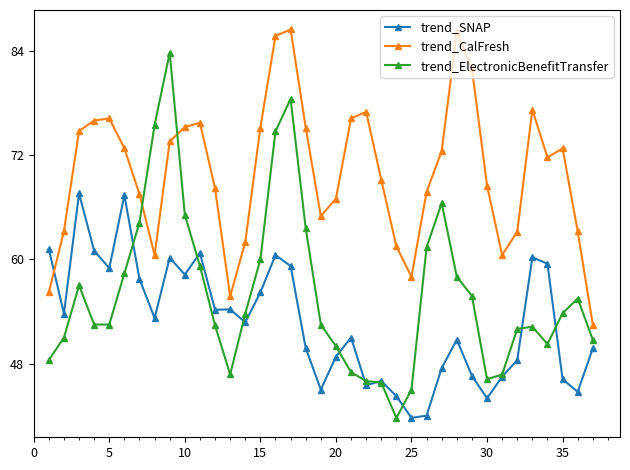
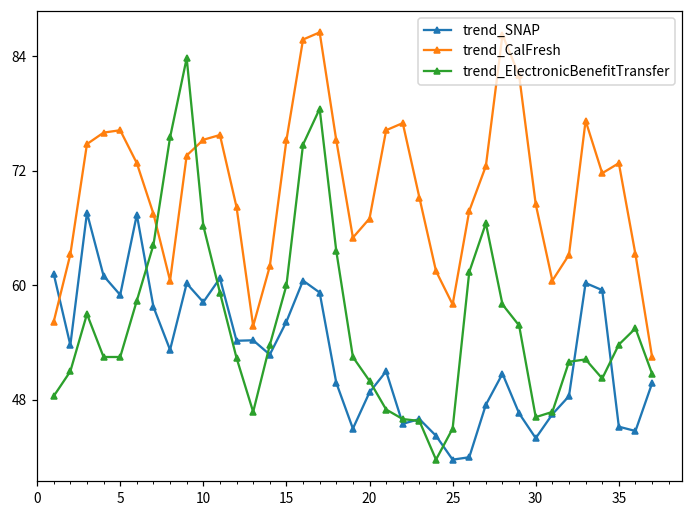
  {
    "trend_SNAP": {
      "5": 59,
      "10": 58,
      "15": 56,
      "20": 49,
      "25": 42,
      "30": 44,
-     "35": 46
+     "35": 45
    },
    "trend_CalFresh": {
      "5": 76,
      "10": 75,
      "15": 75,
      "20": 67,
      "25": 58,
      "30": 69,
      "35": 73
    },
    "trend_ElectronicBenefitTransfer": {
      "5": 53,
-     "10": 65,
+     "10": 66,
      "15": 60,
      "20": 50,
      "25": 45,
      "30": 46,
      "35": 54
    }
  }
